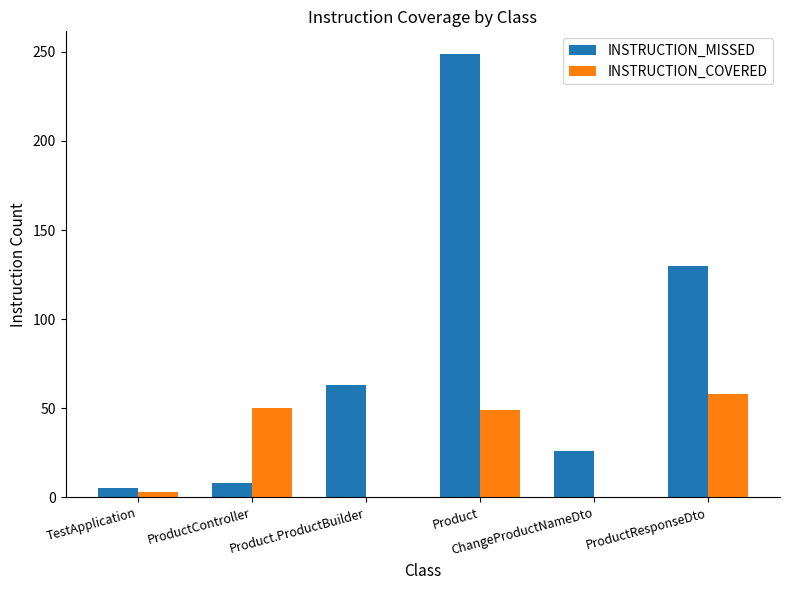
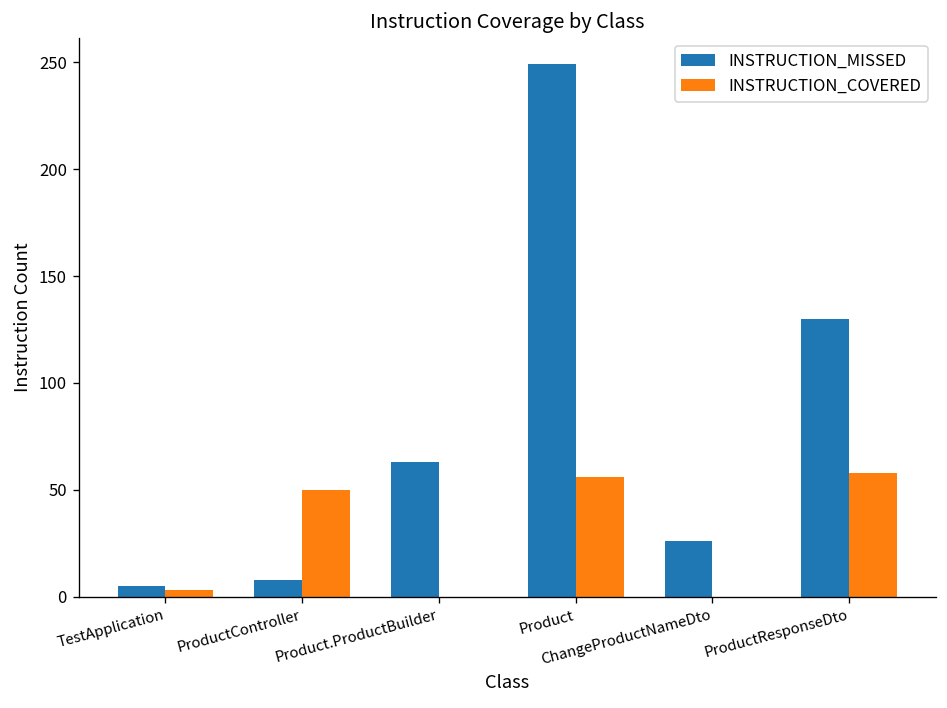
  {
    "INSTRUCTION_MISSED": {
      "TestApplication": 5,
      "ProductController": 8,
      "Product.ProductBuilder": 63,
      "Product": 249,
      "ChangeProductNameDto": 26,
      "ProductResponseDto": 130
    },
    "INSTRUCTION_COVERED": {
      "TestApplication": 3,
      "ProductController": 50,
      "Product.ProductBuilder": 0,
-     "Product": 49,
+     "Product": 56,
      "ChangeProductNameDto": 0,
      "ProductResponseDto": 58
    }
  }
